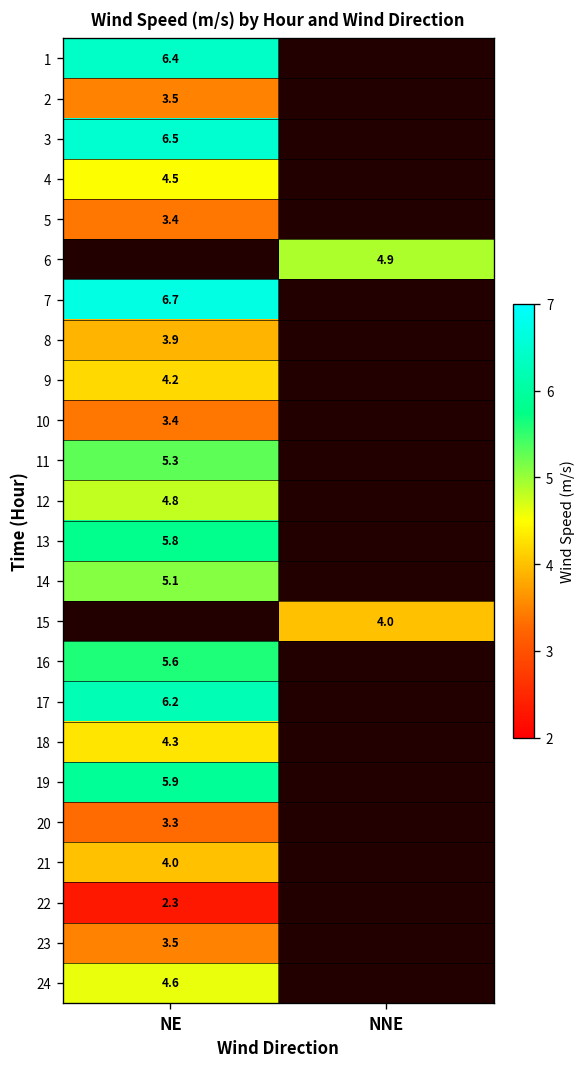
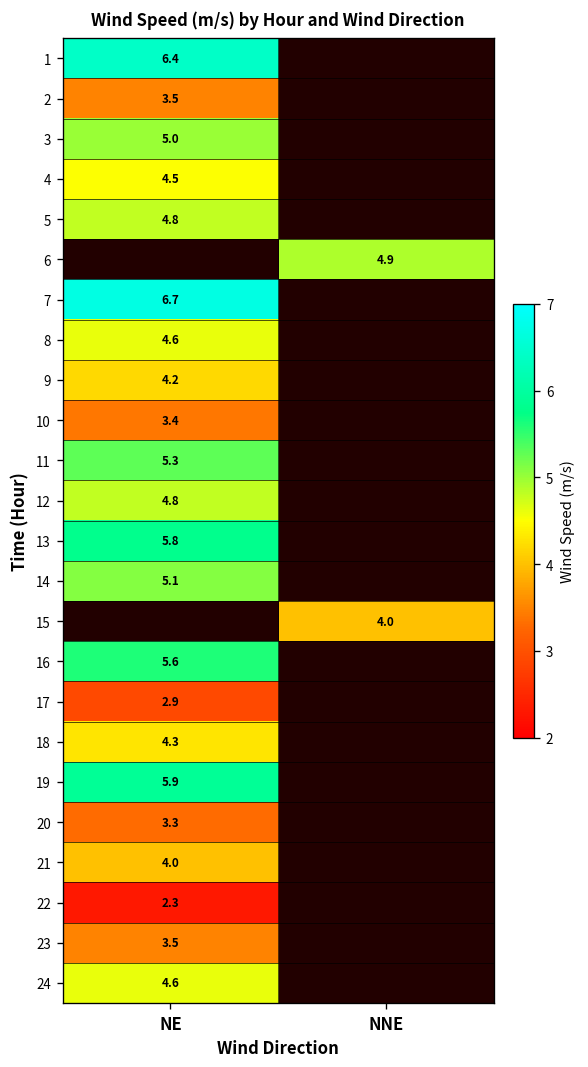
  {
    "1": {
      "NE": 6.4
    },
    "2": {
      "NE": 3.5
    },
    "3": {
-     "NE": 6.5
+     "NE": 5.0
    },
    "4": {
      "NE": 4.5
    },
    "5": {
-     "NE": 3.4
+     "NE": 4.8
    },
    "6": {
      "NNE": 4.9
    },
    "7": {
      "NE": 6.7
    },
    "8": {
-     "NE": 3.9
+     "NE": 4.6
    },
    "9": {
      "NE": 4.2
    },
    "10": {
      "NE": 3.4
    },
    "11": {
      "NE": 5.3
    },
    "12": {
      "NE": 4.8
    },
    "13": {
      "NE": 5.8
    },
    "14": {
      "NE": 5.1
    },
    "15": {
      "NNE": 4.0
    },
    "16": {
      "NE": 5.6
    },
    "17": {
-     "NE": 6.2
+     "NE": 2.9
    },
    "18": {
      "NE": 4.3
    },
    "19": {
      "NE": 5.9
    },
    "20": {
      "NE": 3.3
    },
    "21": {
      "NE": 4.0
    },
    "22": {
      "NE": 2.3
    },
    "23": {
      "NE": 3.5
    },
    "24": {
      "NE": 4.6
    }
  }
